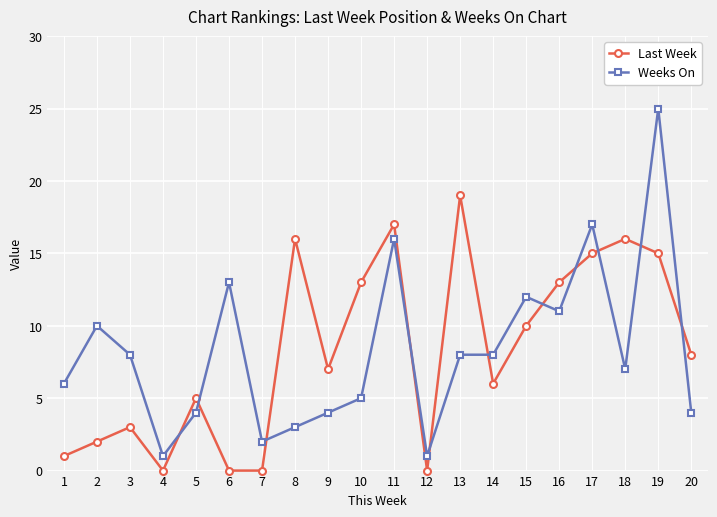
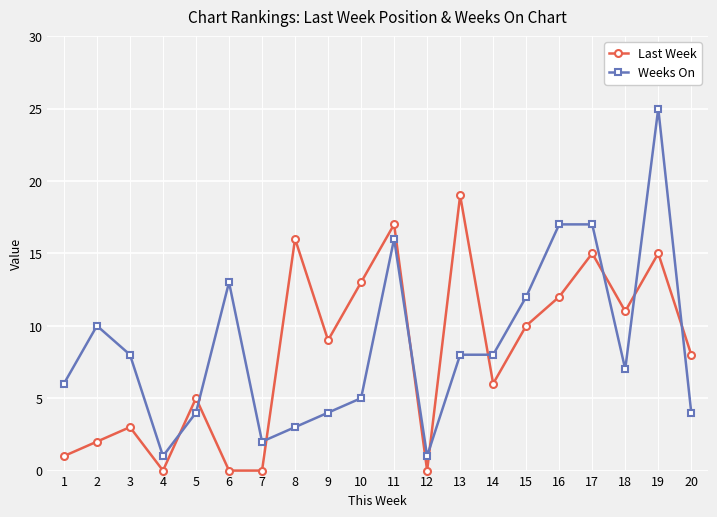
  {
    "Last Week": {
      "1": 1,
      "2": 2,
      "3": 3,
      "4": 0,
      "5": 5,
      "6": 0,
      "7": 0,
      "8": 16,
-     "9": 7,
+     "9": 9,
      "10": 13,
      "11": 17,
      "12": 0,
      "13": 19,
      "14": 6,
      "15": 10,
-     "16": 13,
+     "16": 12,
      "17": 15,
-     "18": 16,
+     "18": 11,
      "19": 15,
      "20": 8
    },
    "Weeks On": {
      "1": 6,
      "2": 10,
      "3": 8,
      "4": 1,
      "5": 4,
      "6": 13,
      "7": 2,
      "8": 3,
      "9": 4,
      "10": 5,
      "11": 16,
      "12": 1,
      "13": 8,
      "14": 8,
      "15": 12,
-     "16": 11,
+     "16": 17,
      "17": 17,
      "18": 7,
      "19": 25,
      "20": 4
    }
  }
